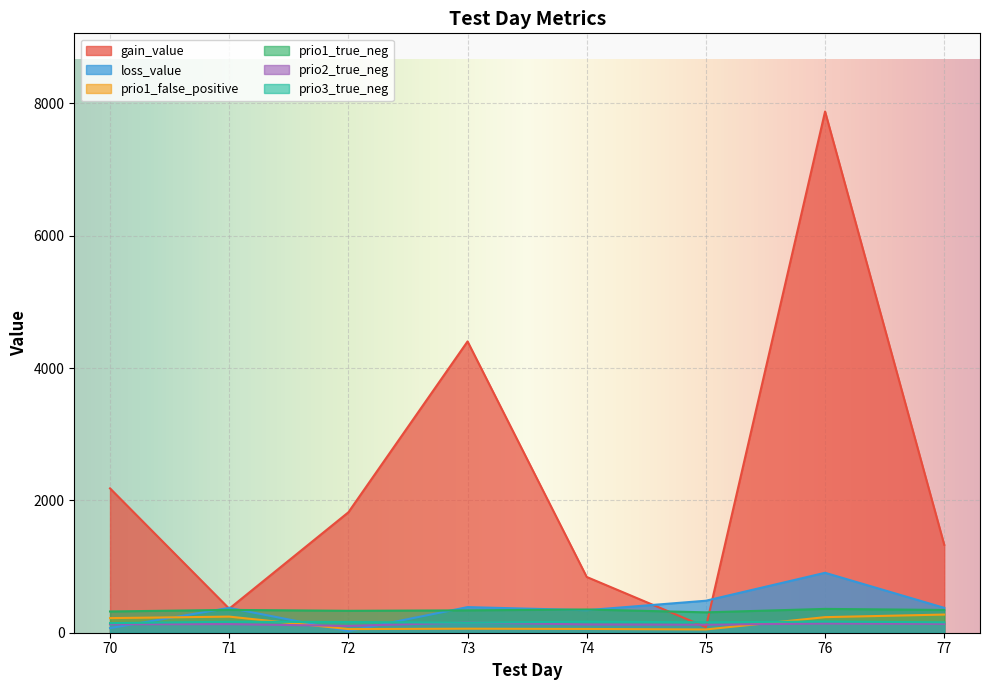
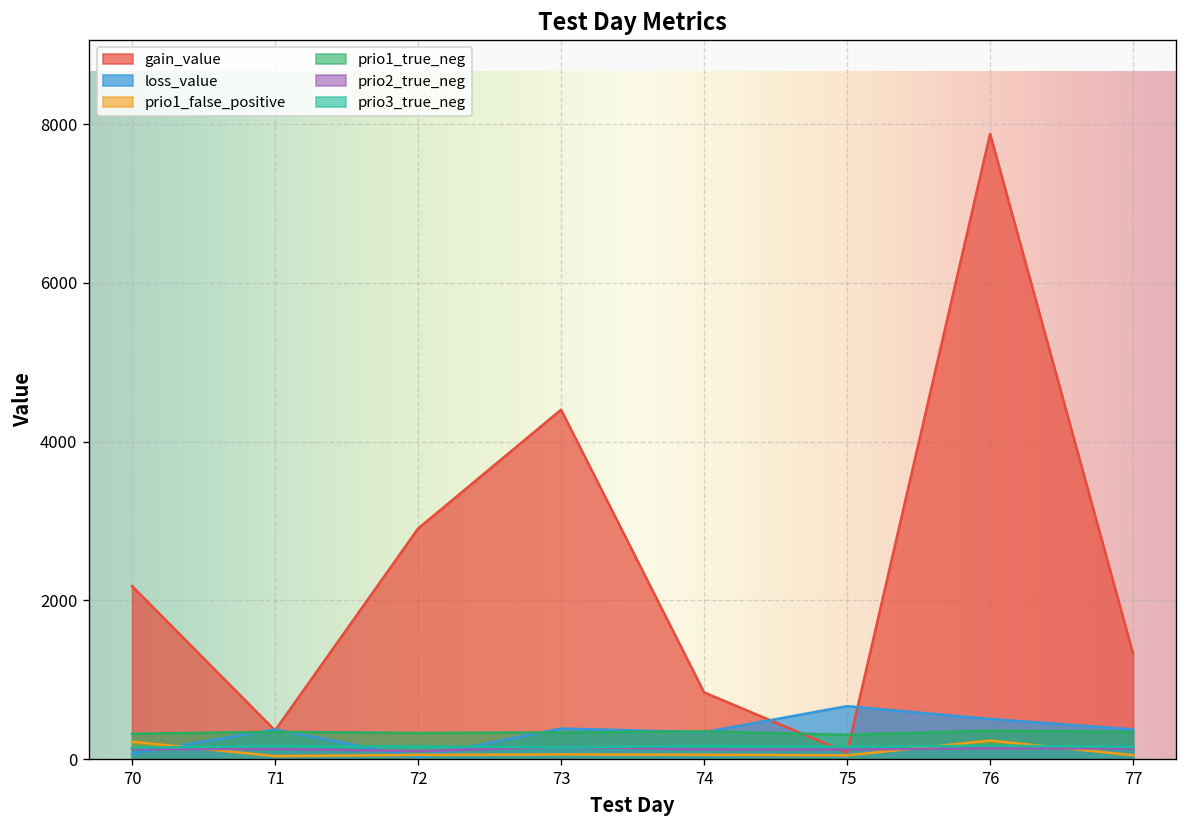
  {
    "gain_value": {
      "70": 2200,
-     "72": 1800,
+     "72": 2900,
      "73": 4400,
      "74": 800,
      "76": 7900,
      "77": 1300
    },
    "loss_value": {
      "70": 100,
      "73": 400,
-     "75": 500,
-     "76": 900
+     "75": 700,
+     "76": 500
    },
    "prio1_false_positive": {
      "70": 200,
-     "71": 200,
+     "71": 0,
      "73": 100,
      "74": 100,
      "76": 200,
-     "77": 300
+     "77": 100
    },
    "prio2_true_neg": {
      "72": 100,
      "74": 100
    }
  }
